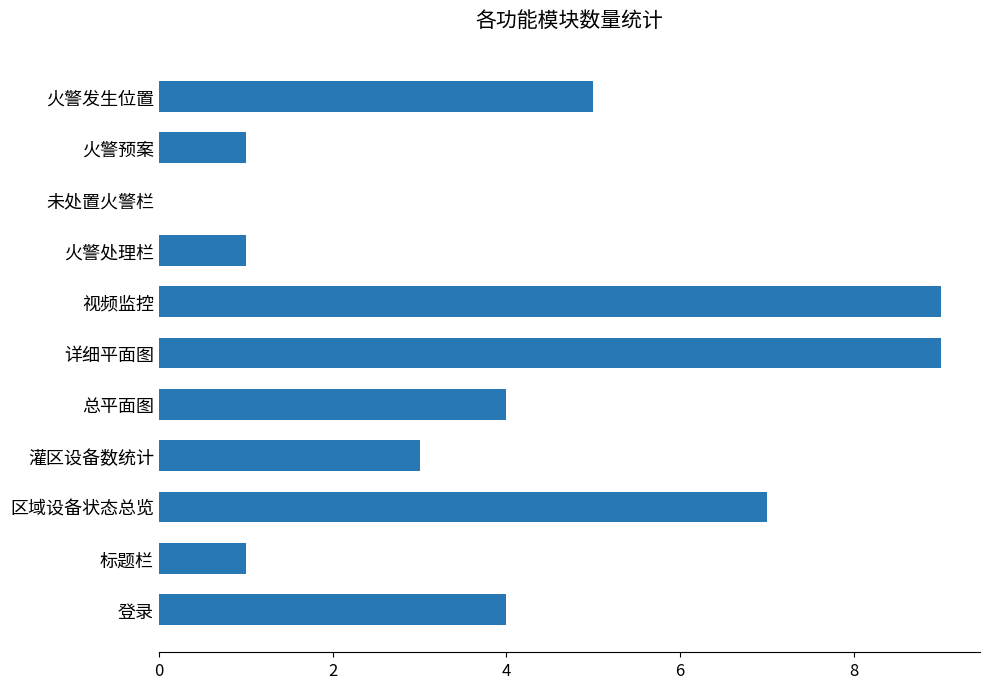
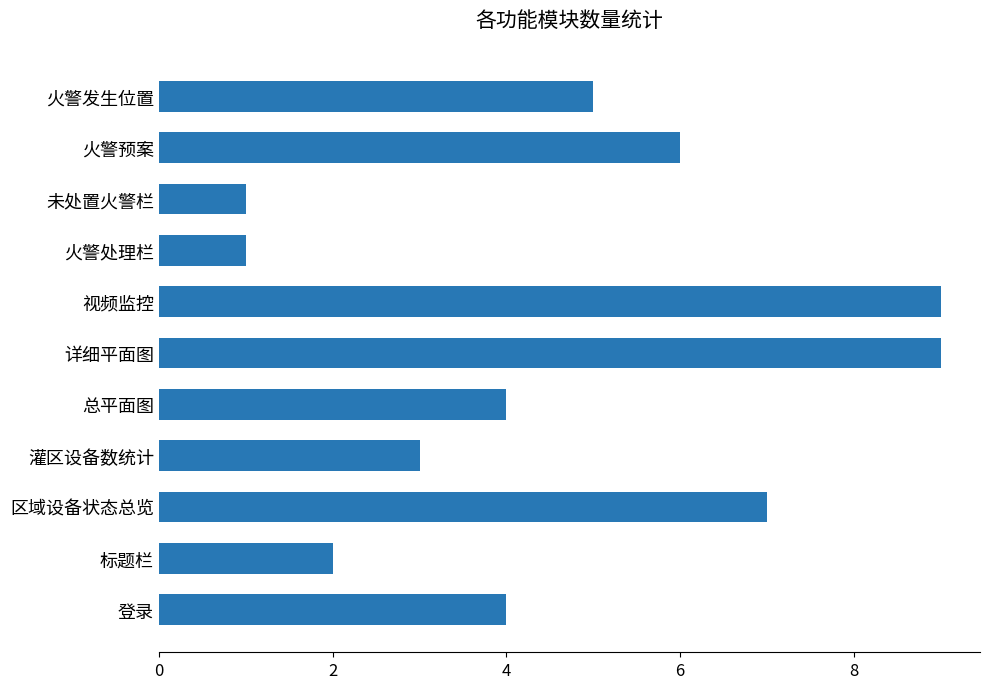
  {
    "火警发生位置": 5,
-   "火警预案": 1,
-   "未处置火警栏": 0,
+   "火警预案": 6,
+   "未处置火警栏": 1,
    "火警处理栏": 1,
    "视频监控": 9,
    "详细平面图": 9,
    "总平面图": 4,
    "灌区设备数统计": 3,
    "区域设备状态总览": 7,
-   "标题栏": 1,
+   "标题栏": 2,
    "登录": 4
  }
